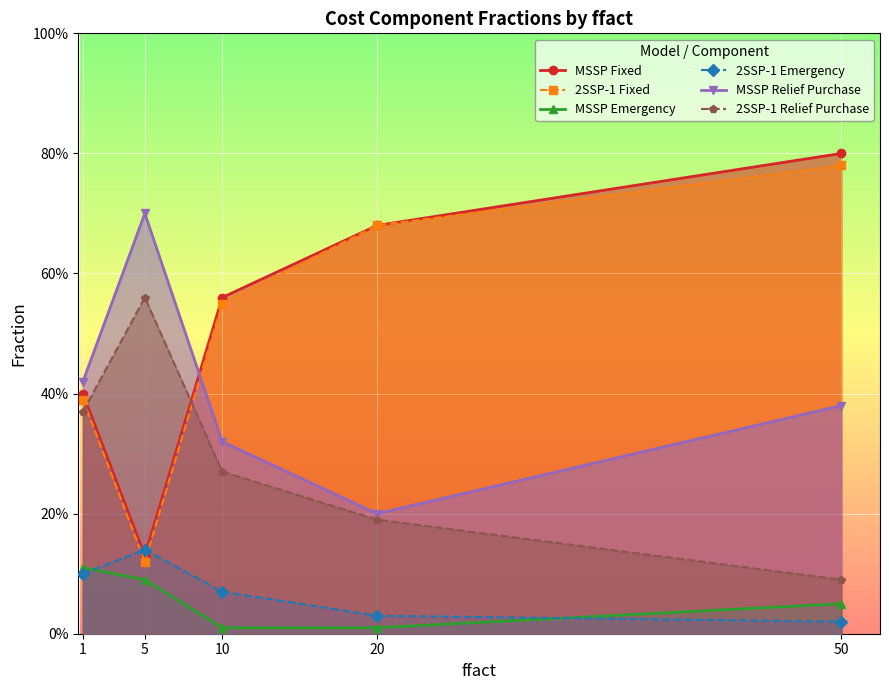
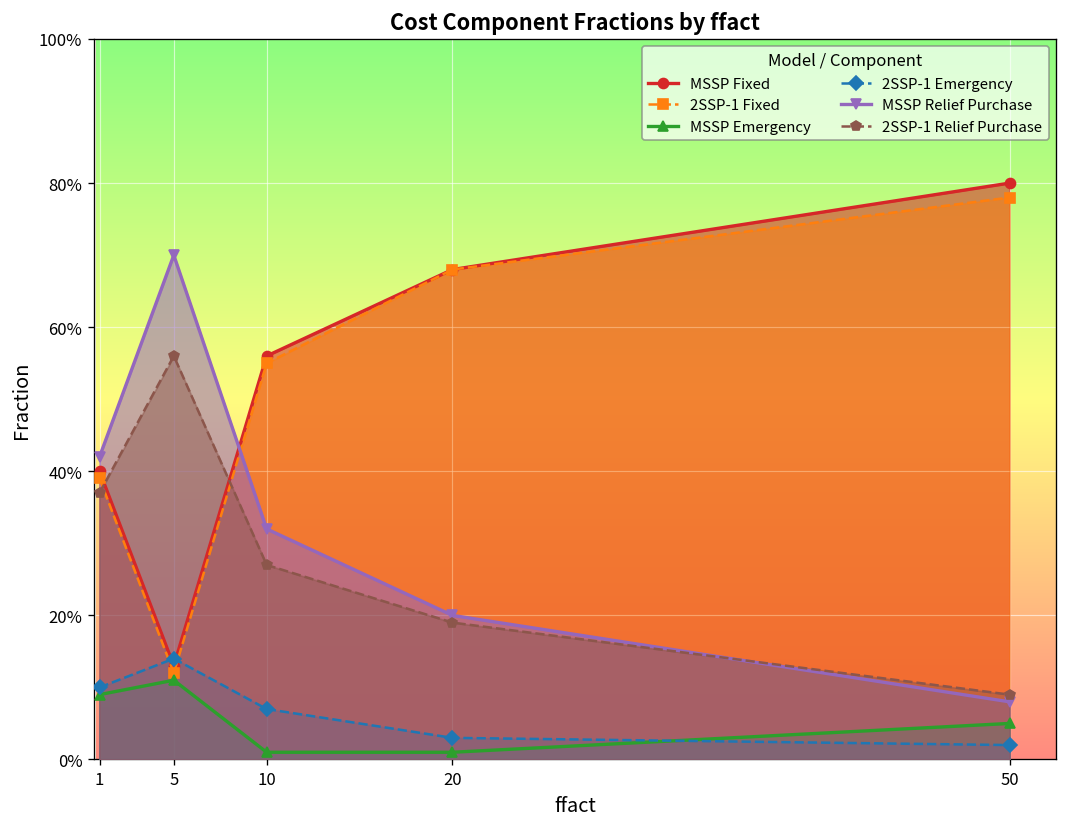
  {
    "MSSP Fixed": {
      "1": "40%",
      "5": "13%",
      "10": "56%",
      "50": "80%"
    },
    "2SSP-1 Fixed": {
      "1": "39%",
      "5": "12%",
      "10": "55%",
      "50": "78%"
    },
    "MSSP Emergency": {
-     "1": "11%",
-     "5": "9%",
+     "1": "9%",
+     "5": "11%",
      "10": "1%",
      "20": "1%",
      "50": "5%"
    },
    "2SSP-1 Emergency": {
      "1": "10%",
      "5": "14%",
      "10": "7%",
      "20": "3%",
      "50": "2%"
    },
    "MSSP Relief Purchase": {
      "1": "42%",
      "5": "70%",
      "10": "32%",
      "20": "20%",
-     "50": "38%"
+     "50": "8%"
    },
    "2SSP-1 Relief Purchase": {
      "1": "37%",
      "5": "56%",
      "10": "27%",
      "20": "19%",
      "50": "9%"
    }
  }
